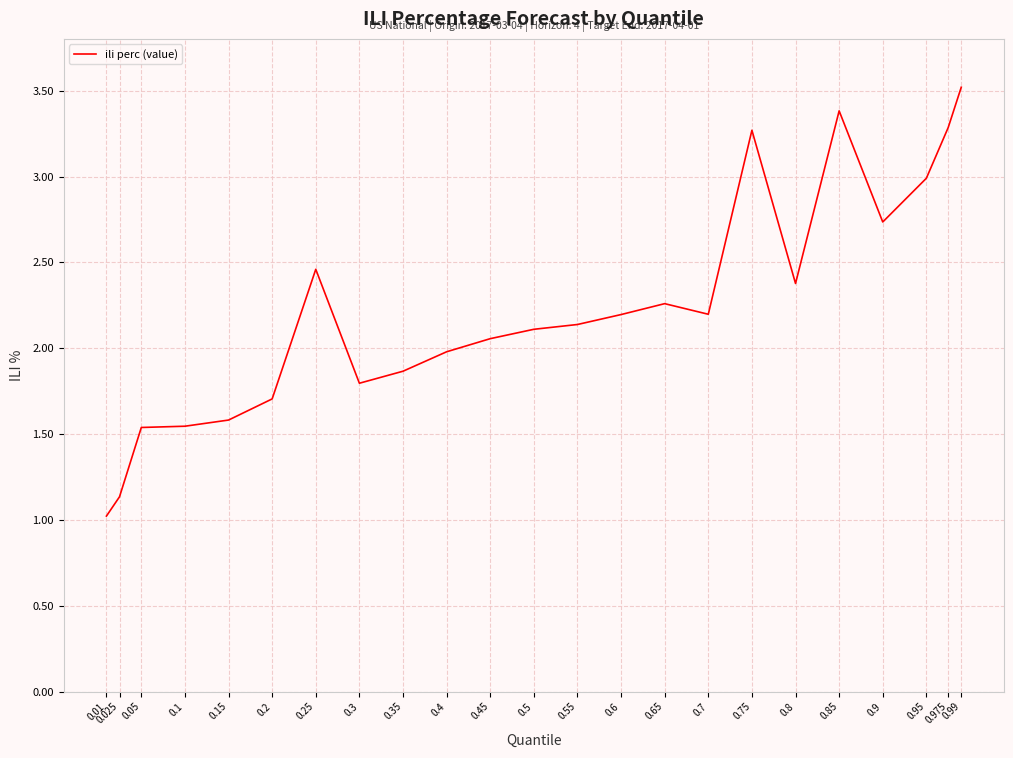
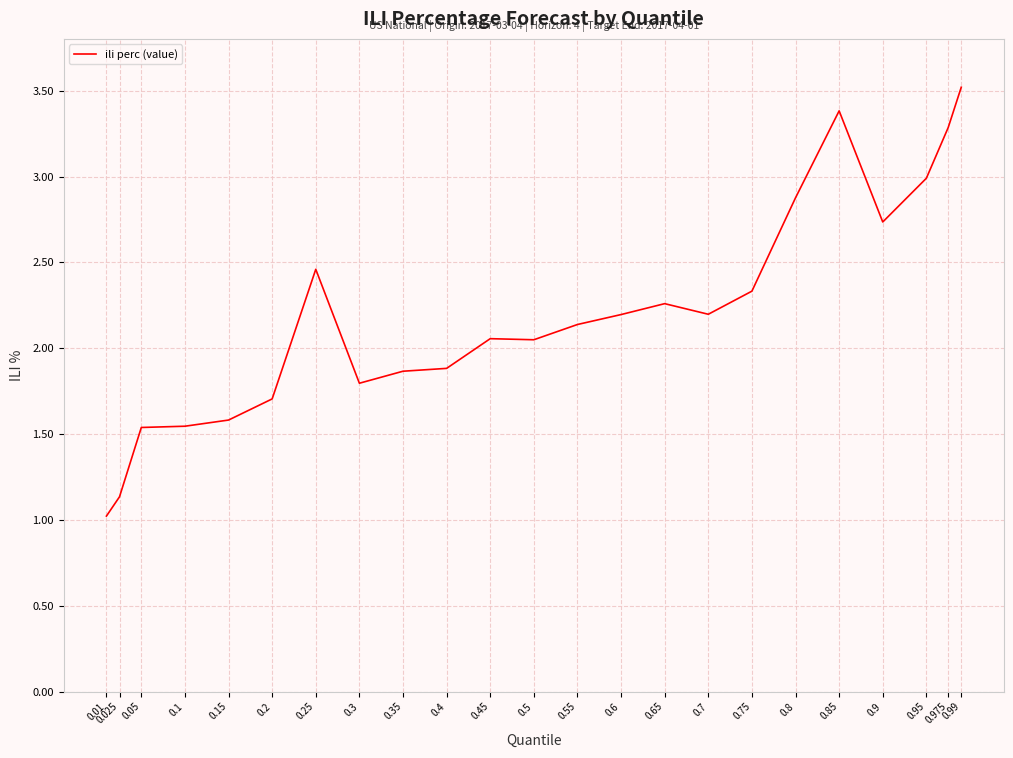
  {
    "0.01": 1.02,
    "0.025": 1.13,
    "0.05": 1.54,
    "0.1": 1.55,
    "0.15": 1.58,
    "0.2": 1.71,
    "0.25": 2.46,
    "0.3": 1.80,
    "0.35": 1.87,
-   "0.4": 1.98,
+   "0.4": 1.88,
    "0.45": 2.06,
-   "0.5": 2.11,
+   "0.5": 2.05,
    "0.55": 2.14,
    "0.6": 2.20,
    "0.65": 2.26,
    "0.7": 2.20,
-   "0.75": 3.27,
-   "0.8": 2.38,
+   "0.75": 2.33,
+   "0.8": 2.88,
    "0.85": 3.38,
    "0.9": 2.74,
    "0.95": 2.99,
    "0.975": 3.29,
    "0.99": 3.52
  }
